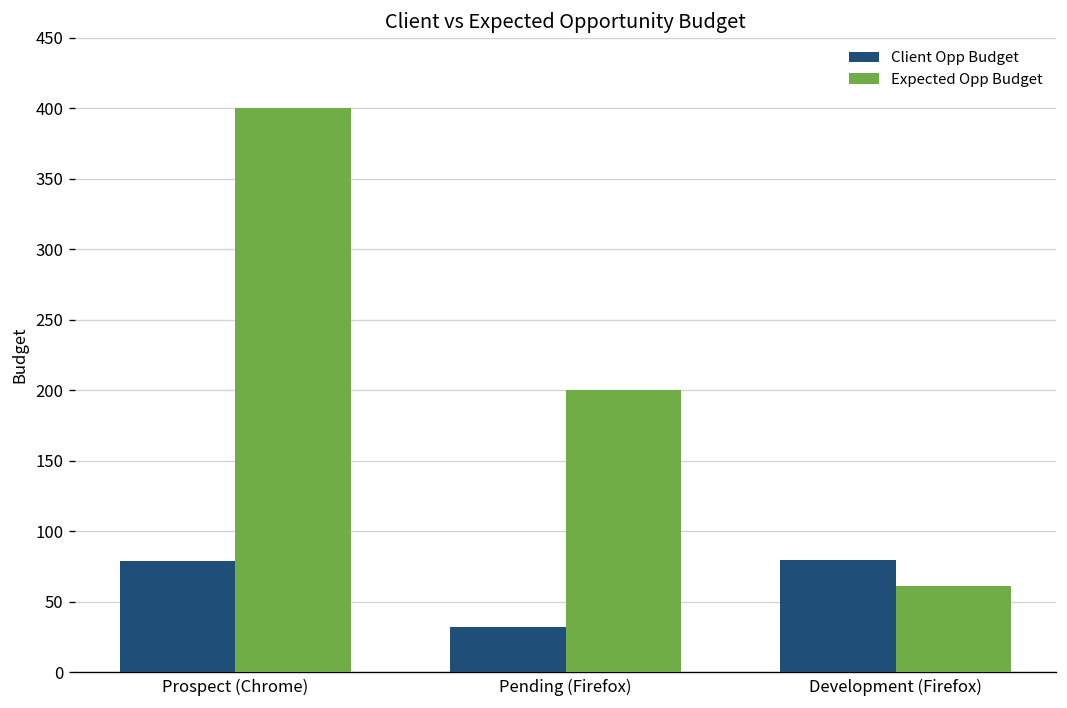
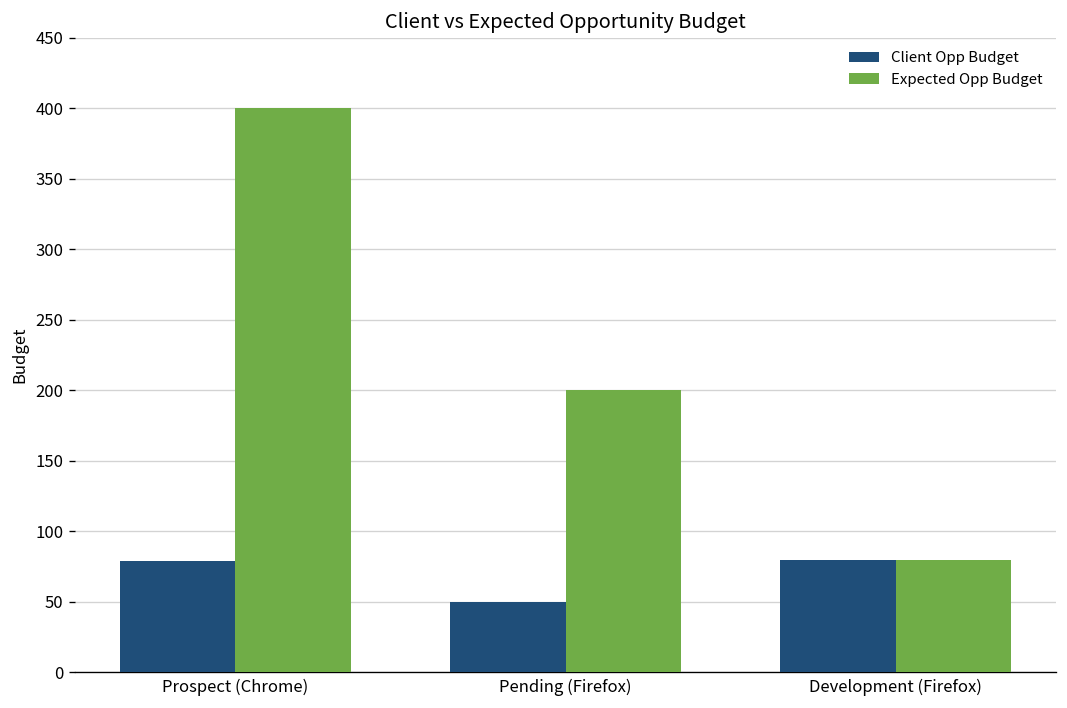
  {
    "Client Opp Budget": {
      "Prospect (Chrome)": 79,
-     "Pending (Firefox)": 32,
+     "Pending (Firefox)": 50,
      "Development (Firefox)": 80
    },
    "Expected Opp Budget": {
      "Prospect (Chrome)": 400,
      "Pending (Firefox)": 200,
-     "Development (Firefox)": 61
+     "Development (Firefox)": 80
    }
  }
